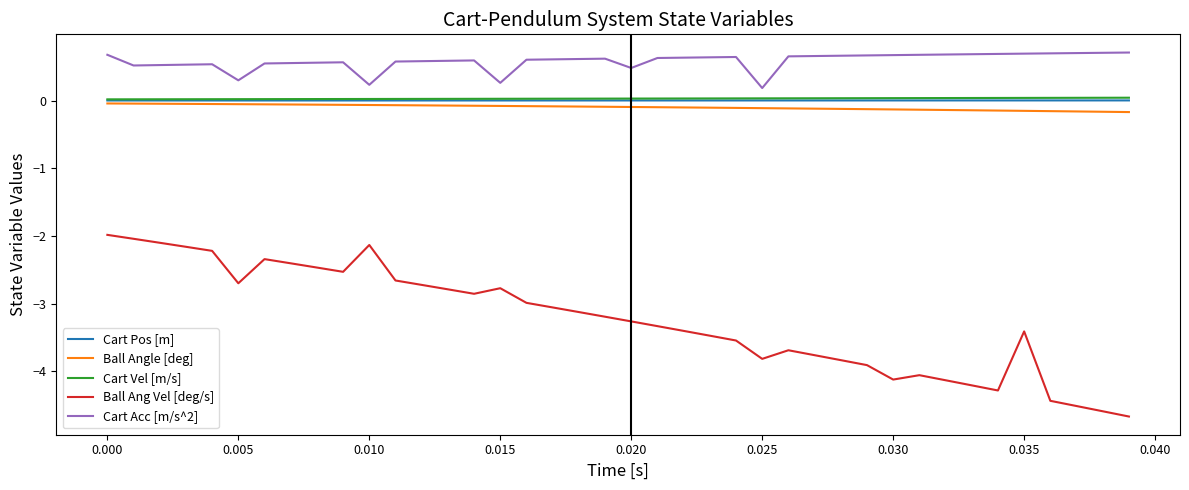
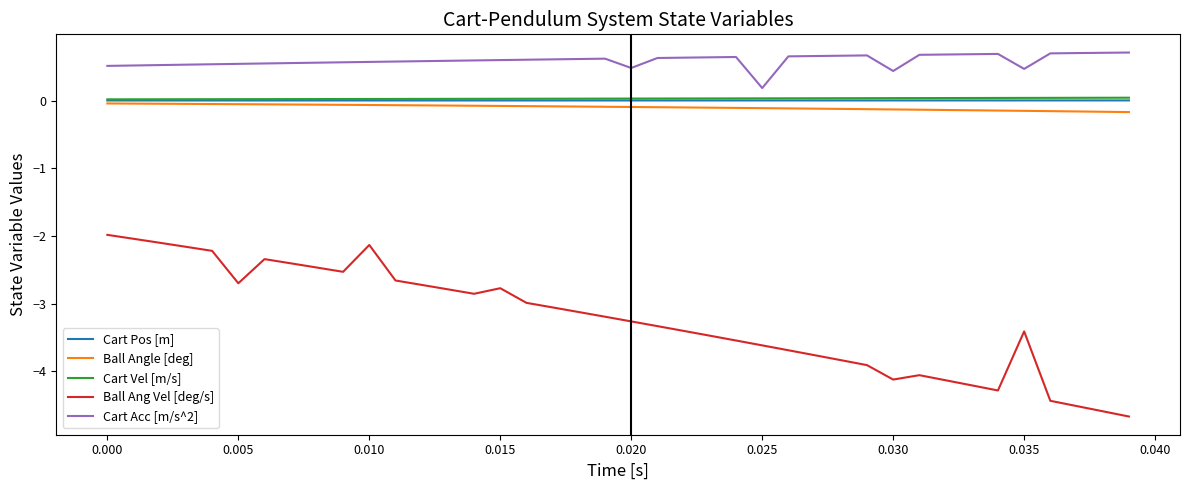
  {
    "Ball Angle [deg]": {
      "0.000": 0.0,
      "0.005": -0.1,
      "0.010": -0.1,
      "0.015": -0.1,
      "0.020": -0.1,
      "0.025": -0.1,
      "0.030": -0.1,
      "0.035": -0.2
    },
    "Ball Ang Vel [deg/s]": {
      "0.000": -2.0,
      "0.005": -2.7,
      "0.010": -2.1,
      "0.015": -2.8,
      "0.020": -3.3,
-     "0.025": -3.8,
+     "0.025": -3.6,
      "0.030": -4.1,
      "0.035": -3.4
    },
    "Cart Acc [m/s^2]": {
-     "0.000": 0.7,
-     "0.005": 0.3,
-     "0.010": 0.2,
-     "0.015": 0.3,
+     "0.000": 0.5,
+     "0.005": 0.5,
+     "0.010": 0.6,
+     "0.015": 0.6,
      "0.020": 0.5,
      "0.025": 0.2,
-     "0.030": 0.7,
-     "0.035": 0.7
+     "0.030": 0.4,
+     "0.035": 0.5
    }
  }
